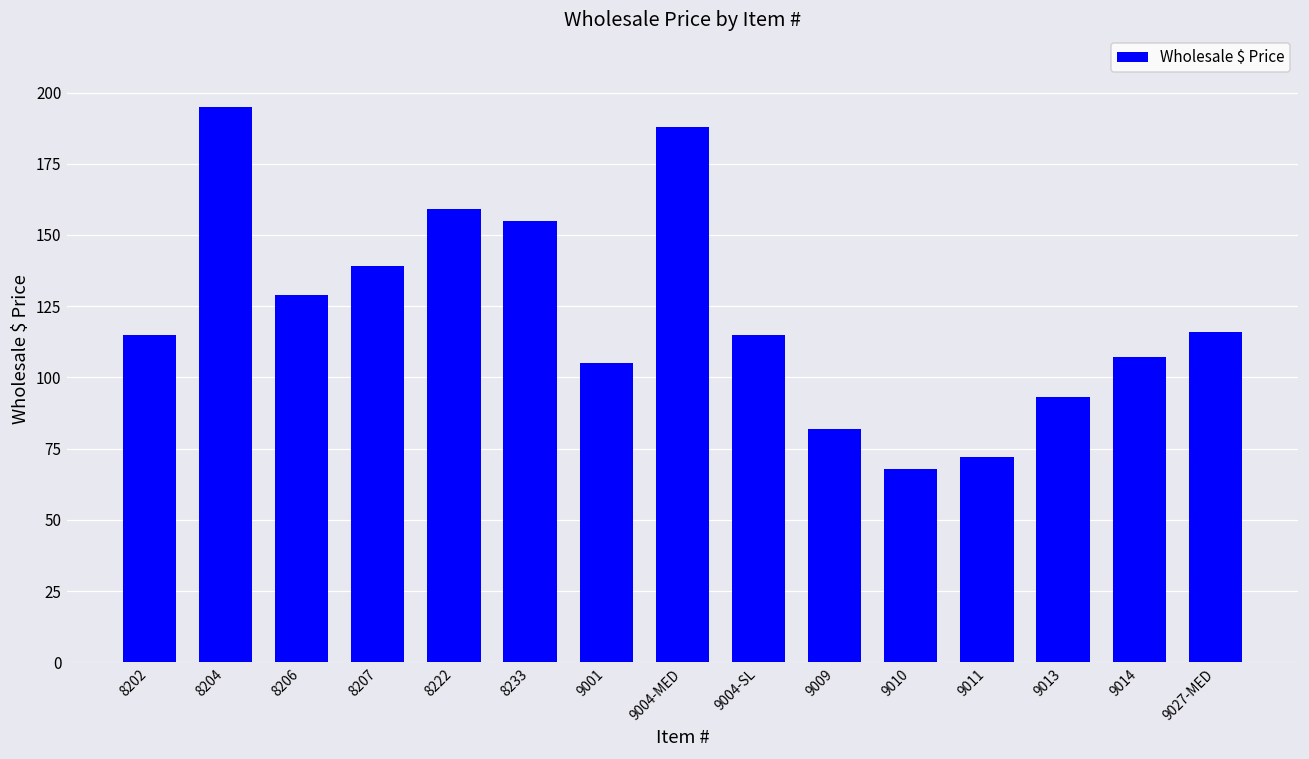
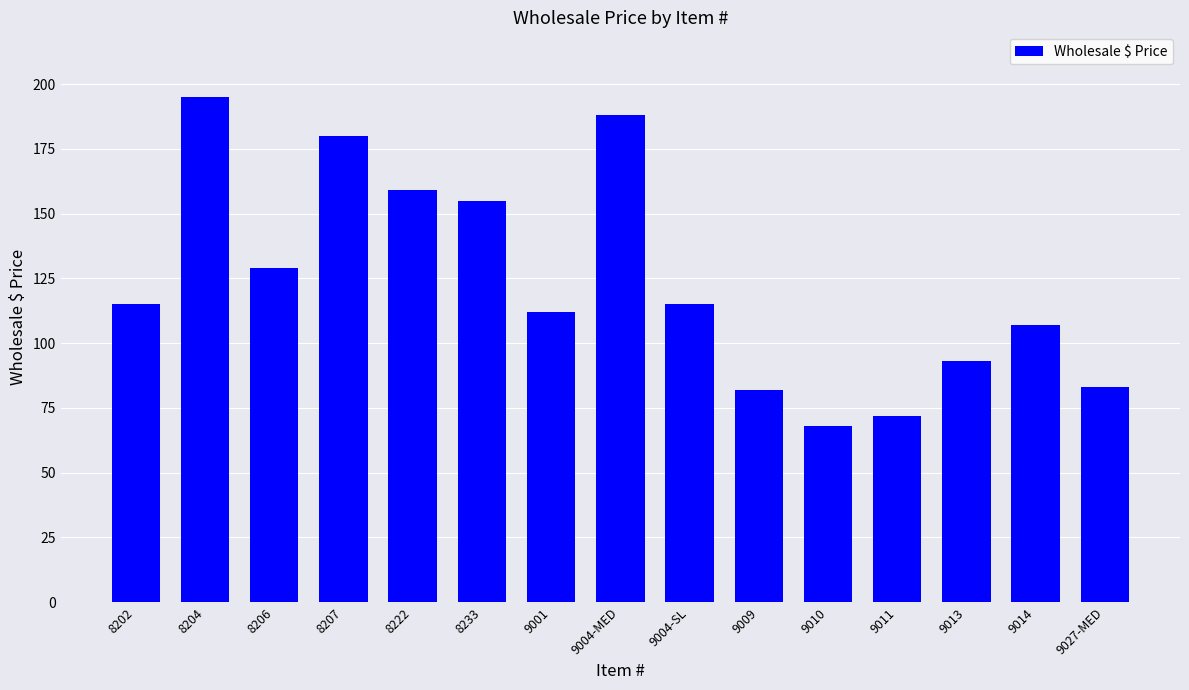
  {
    "8202": 115,
    "8204": 195,
    "8206": 129,
-   "8207": 139,
+   "8207": 180,
    "8222": 159,
    "8233": 155,
-   "9001": 105,
+   "9001": 112,
    "9004-MED": 188,
    "9004-SL": 115,
    "9009": 82,
    "9010": 68,
    "9011": 72,
    "9013": 93,
    "9014": 107,
-   "9027-MED": 116
+   "9027-MED": 83
  }
